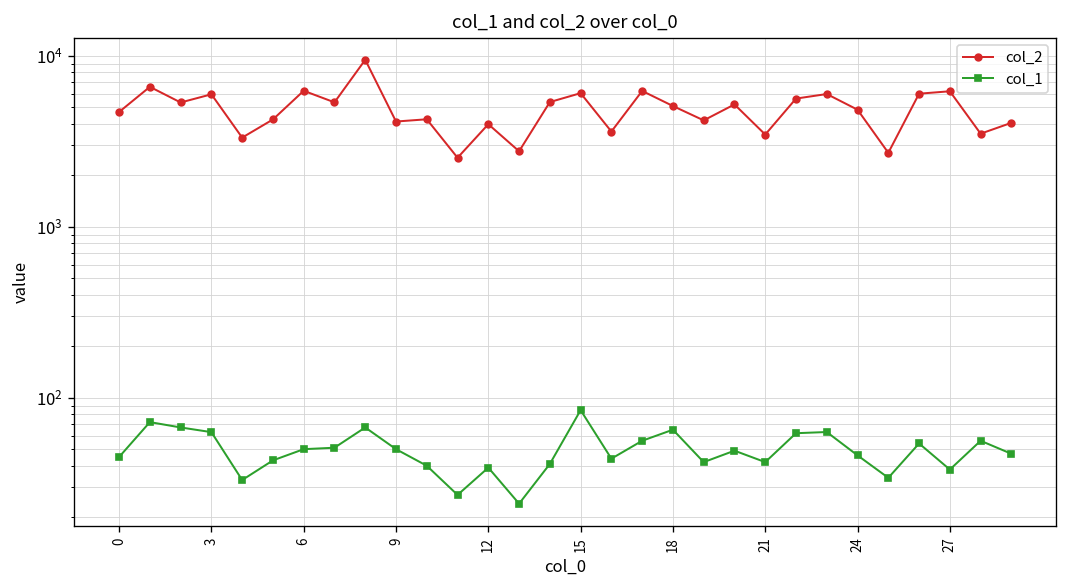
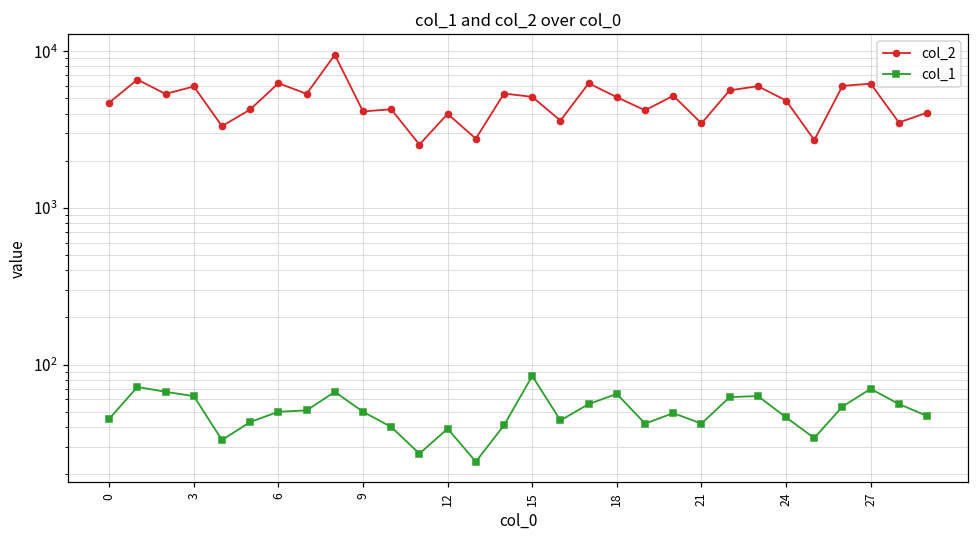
  {
    "col_2": {
      "0": 4700,
      "3": 6000,
      "6": 6000,
      "9": 4100,
      "12": 4000,
-     "15": 6000,
+     "15": 5100,
      "18": 5100,
      "21": 3500,
      "24": 4800,
      "27": 6000
    },
    "col_1": {
      "0": 45,
      "3": 60,
      "6": 50,
      "9": 50,
      "12": 39,
      "15": 80,
      "18": 70,
      "21": 42,
      "24": 46,
-     "27": 38
+     "27": 70
    }
  }
